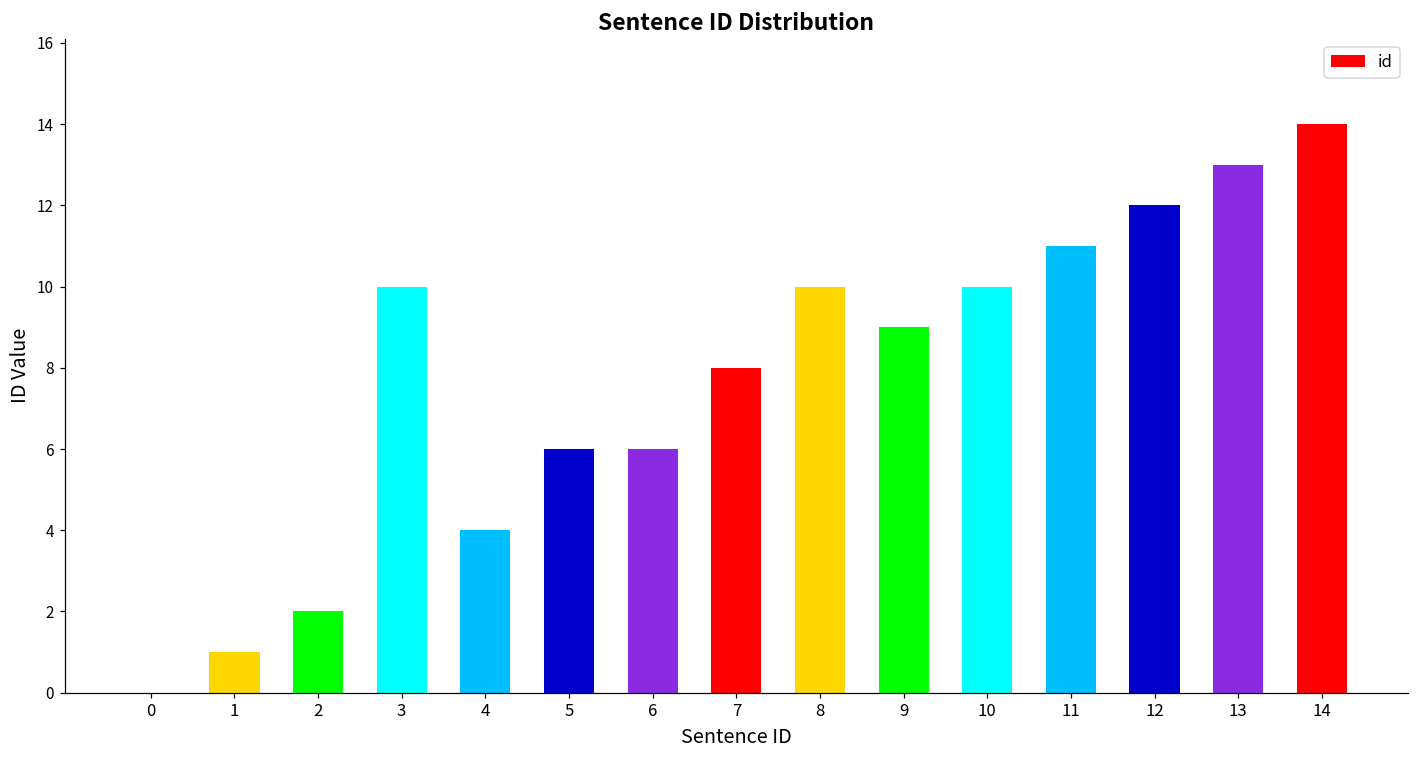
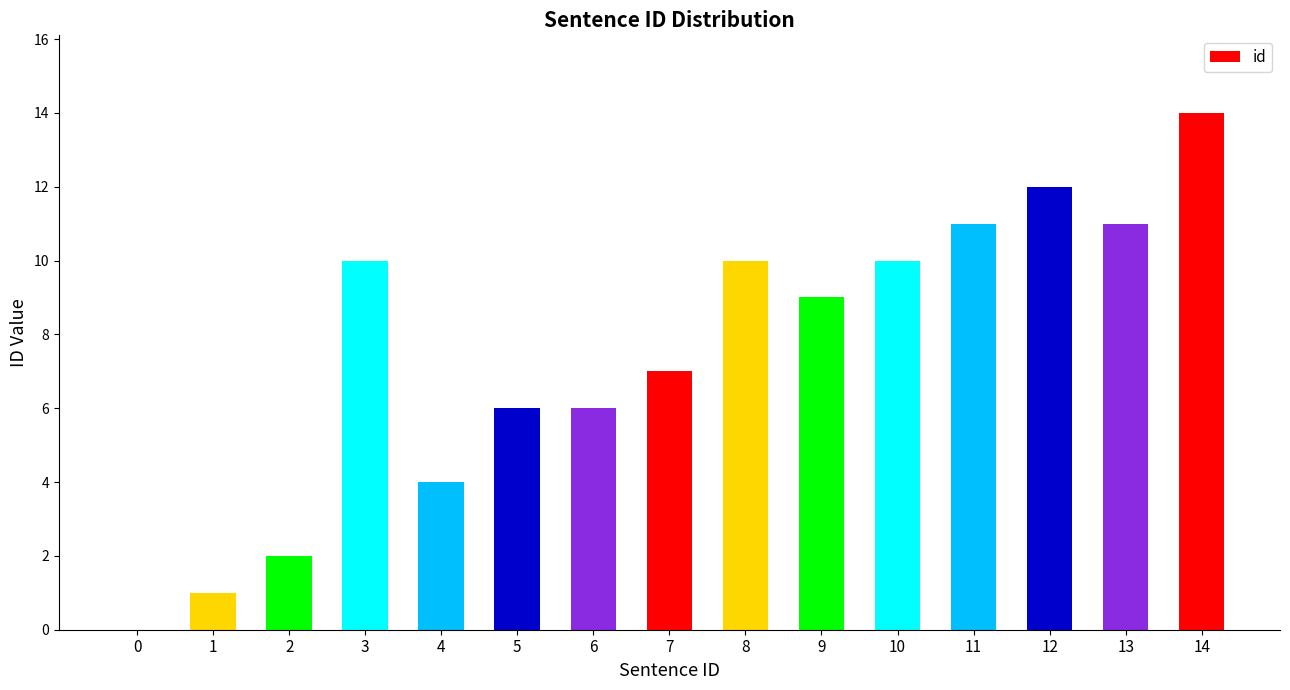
  {
    "0": 0,
    "1": 1,
    "2": 2,
    "3": 10,
    "4": 4,
    "5": 6,
    "6": 6,
-   "7": 8,
+   "7": 7,
    "8": 10,
    "9": 9,
    "10": 10,
    "11": 11,
    "12": 12,
-   "13": 13,
+   "13": 11,
    "14": 14
  }
